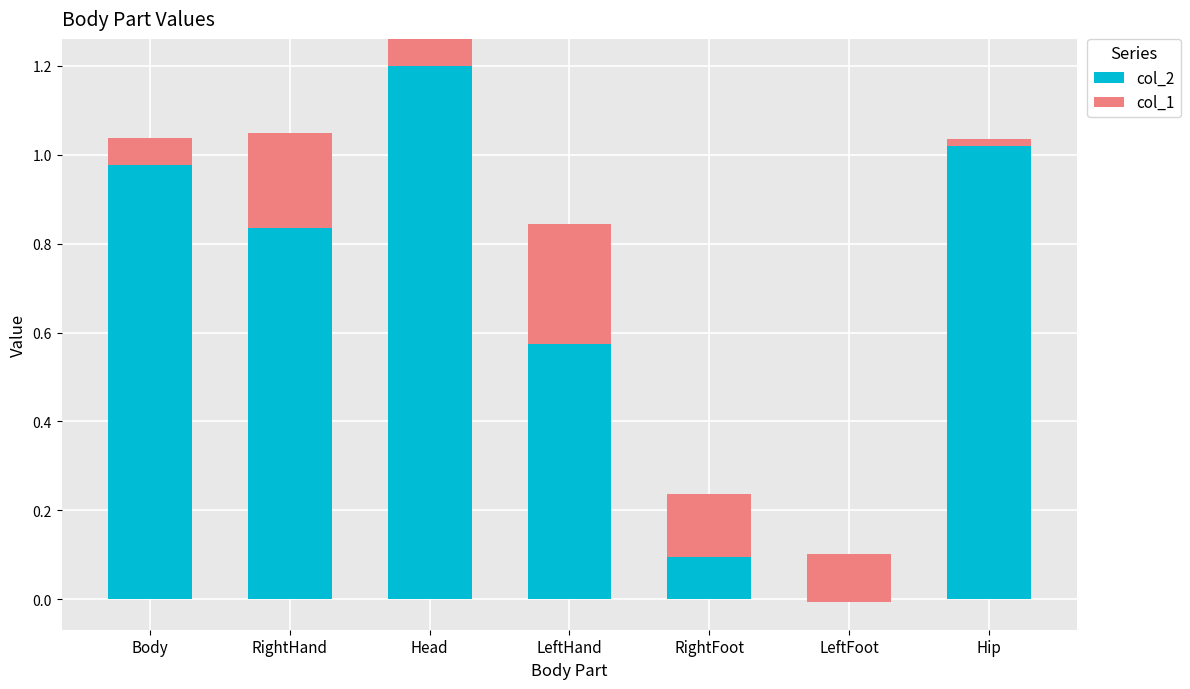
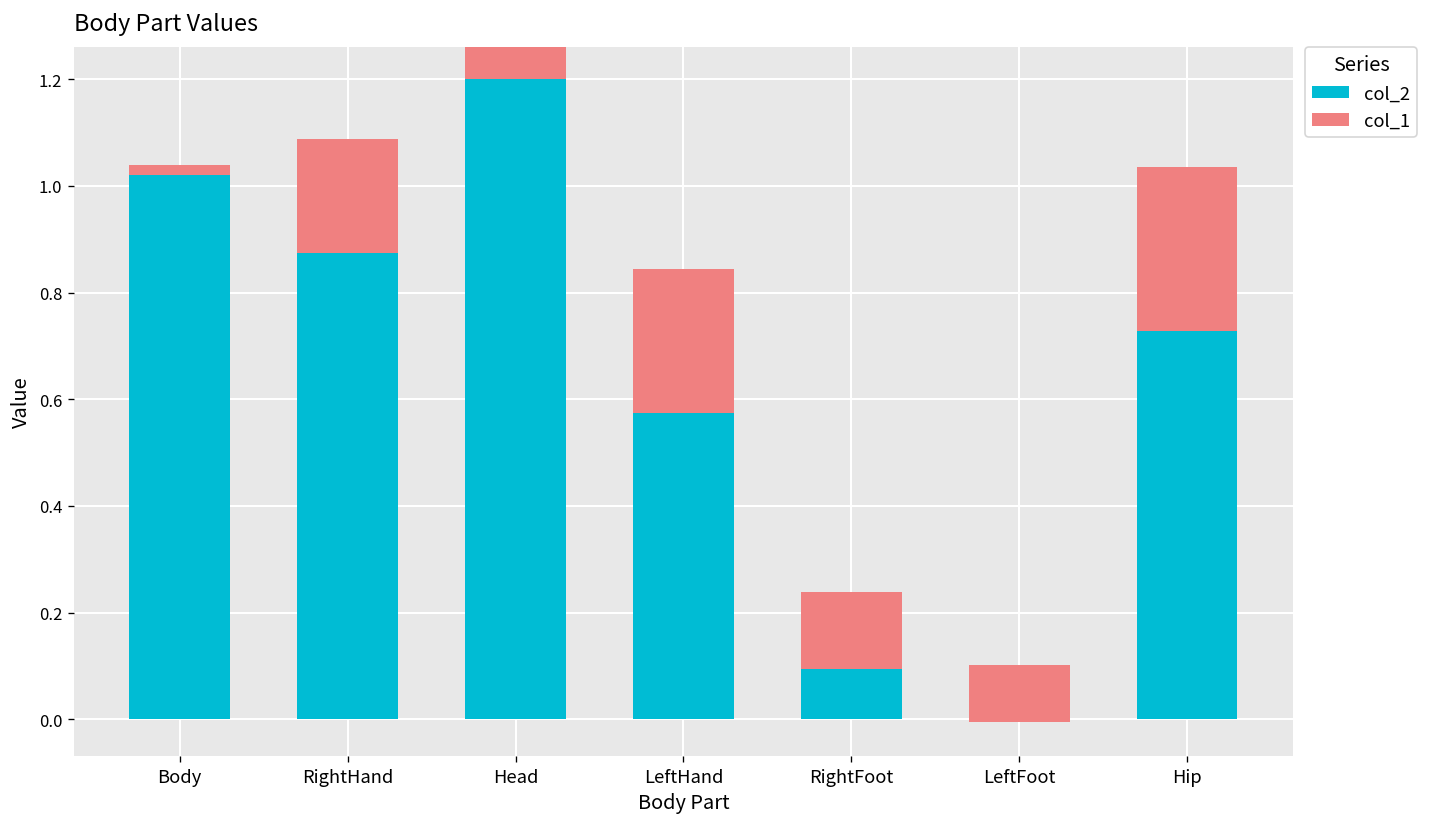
  {
    "col_2": {
      "Body": 1.04,
-     "RightHand": 0.84,
+     "RightHand": 0.88,
      "Head": 1.26,
      "LeftHand": 0.84,
      "RightFoot": 0.09,
      "LeftFoot": 0.10,
      "Hip": 1.04
    },
    "col_1": {
-     "Body": -0.06,
+     "Body": -0.02,
      "RightHand": 0.21,
      "RightFoot": 0.14,
      "LeftFoot": -0.11,
-     "Hip": -0.02
+     "Hip": -0.31
    }
  }
